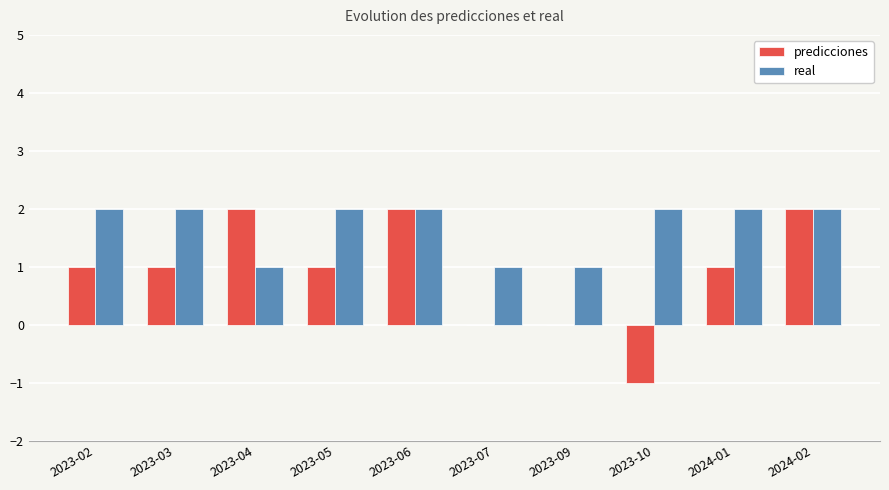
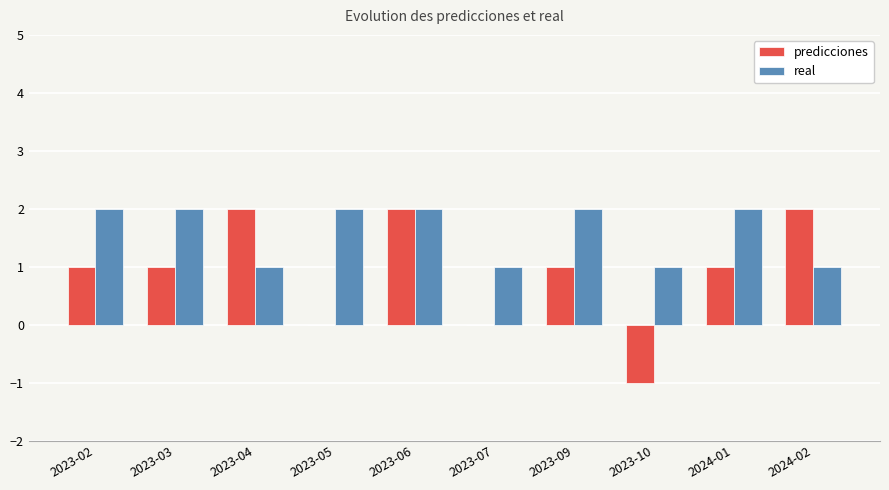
  {
    "predicciones": {
      "2023-02": 1,
      "2023-03": 1,
      "2023-04": 2,
-     "2023-05": 1,
+     "2023-05": 0,
      "2023-06": 2,
      "2023-07": 0,
-     "2023-09": 0,
+     "2023-09": 1,
      "2023-10": -1,
      "2024-01": 1,
      "2024-02": 2
    },
    "real": {
      "2023-02": 2,
      "2023-03": 2,
      "2023-04": 1,
      "2023-05": 2,
      "2023-06": 2,
      "2023-07": 1,
-     "2023-09": 1,
-     "2023-10": 2,
+     "2023-09": 2,
+     "2023-10": 1,
      "2024-01": 2,
-     "2024-02": 2
+     "2024-02": 1
    }
  }
